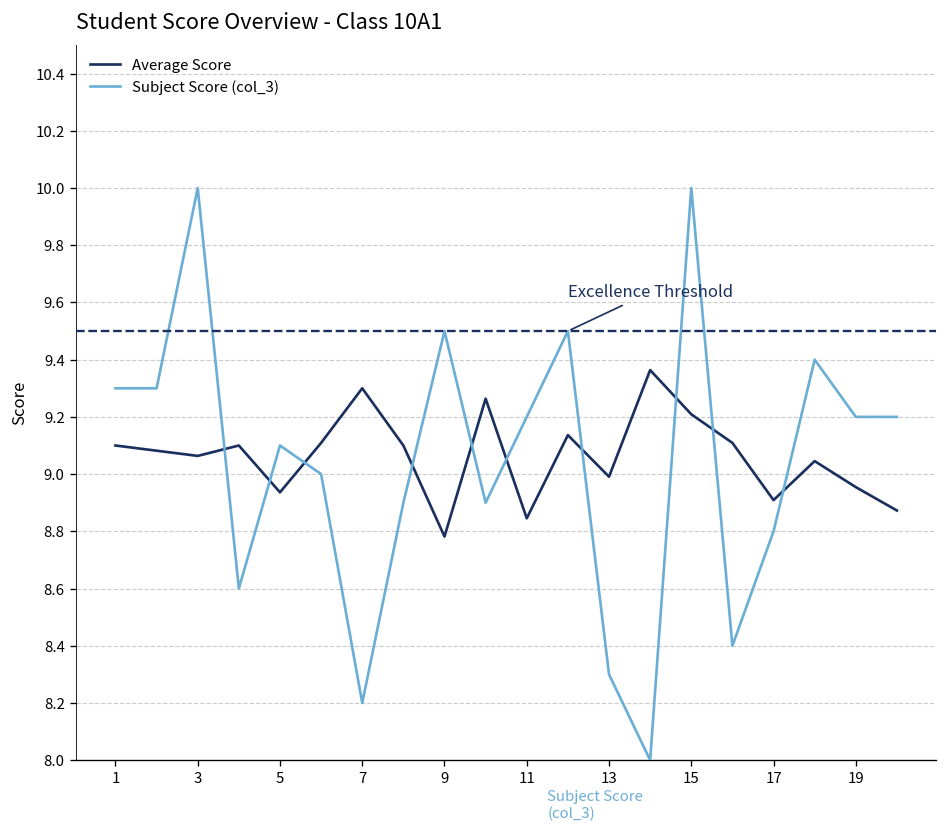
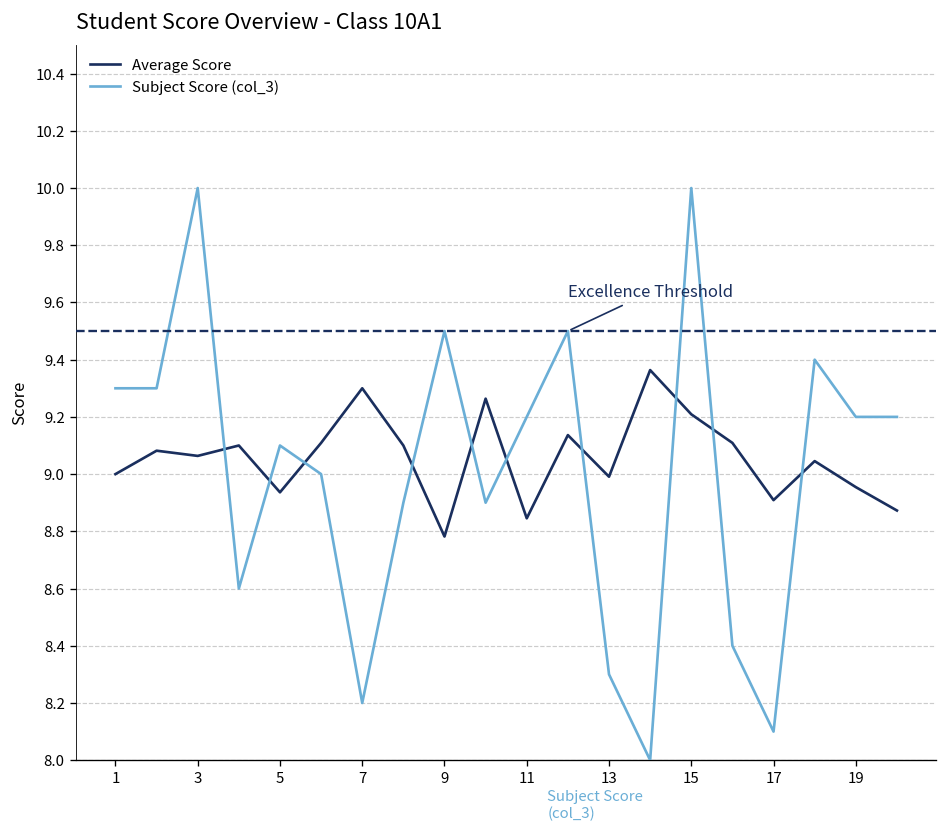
  {
    "Average Score": {
-     "1": 9.1,
+     "1": 9.0,
      "3": 9.06,
      "5": 8.94,
      "7": 9.3,
      "9": 8.78,
      "11": 8.85,
      "13": 9.0,
      "15": 9.2,
      "17": 8.9,
      "19": 8.95
    },
    "Subject Score (col_3)": {
      "1": 9.3,
      "3": 10.0,
      "5": 9.1,
      "7": 8.2,
      "9": 9.5,
      "11": 9.2,
      "13": 8.3,
      "15": 10.0,
-     "17": 8.8,
+     "17": 8.1,
      "19": 9.2
    }
  }
